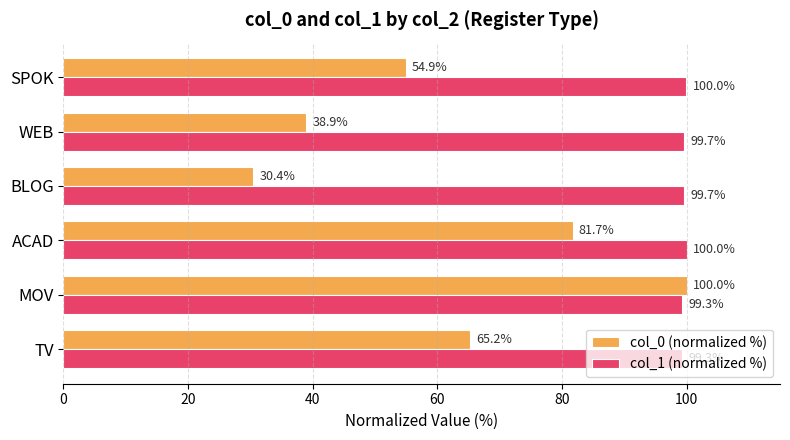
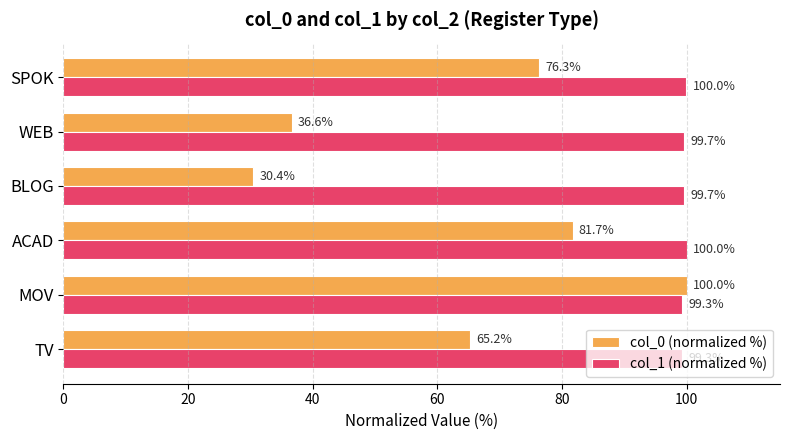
  {
    "col_0 (normalized %)": {
-     "SPOK": "54.9%",
-     "WEB": "38.9%",
+     "SPOK": "76.3%",
+     "WEB": "36.6%",
      "BLOG": "30.4%",
      "ACAD": "81.7%",
      "MOV": "100.0%",
      "TV": "65.2%"
    },
    "col_1 (normalized %)": {
      "SPOK": "100.0%",
      "WEB": "99.7%",
      "BLOG": "99.7%",
      "ACAD": "100.0%",
      "MOV": "99.3%"
    }
  }
